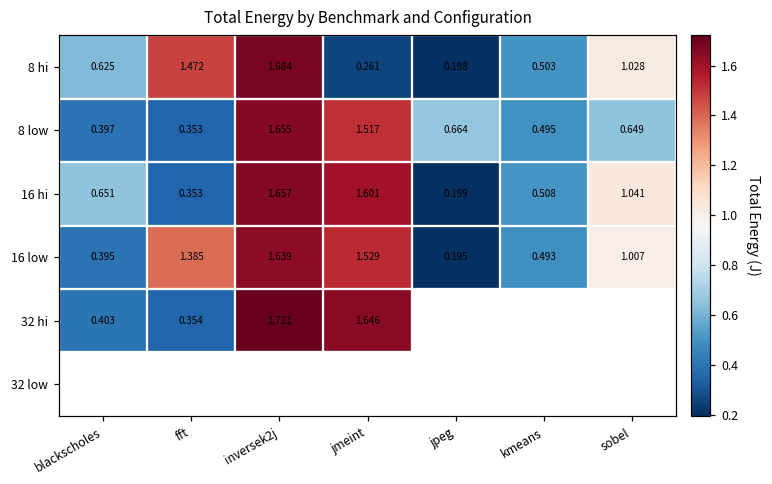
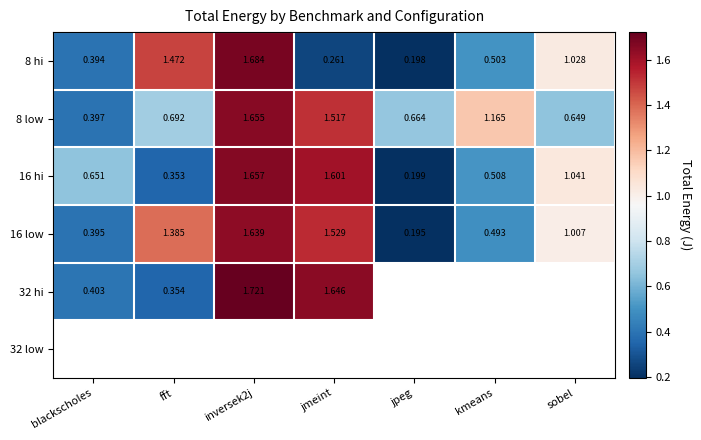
  {
    "8 hi": {
-     "blackscholes": 0.625,
+     "blackscholes": 0.394,
      "fft": 1.472,
      "inversek2j": 1.684,
      "jmeint": 0.261,
      "jpeg": 0.198,
      "kmeans": 0.503,
      "sobel": 1.028
    },
    "8 low": {
      "blackscholes": 0.397,
-     "fft": 0.353,
+     "fft": 0.692,
      "inversek2j": 1.655,
      "jmeint": 1.517,
      "jpeg": 0.664,
-     "kmeans": 0.495,
+     "kmeans": 1.165,
      "sobel": 0.649
    },
    "16 hi": {
      "blackscholes": 0.651,
      "fft": 0.353,
      "inversek2j": 1.657,
      "jmeint": 1.601,
      "jpeg": 0.199,
      "kmeans": 0.508,
      "sobel": 1.041
    },
    "16 low": {
      "blackscholes": 0.395,
      "fft": 1.385,
      "inversek2j": 1.639,
      "jmeint": 1.529,
      "jpeg": 0.195,
      "kmeans": 0.493,
      "sobel": 1.007
    },
    "32 hi": {
      "blackscholes": 0.403,
      "fft": 0.354,
      "inversek2j": 1.721,
      "jmeint": 1.646
    }
  }
